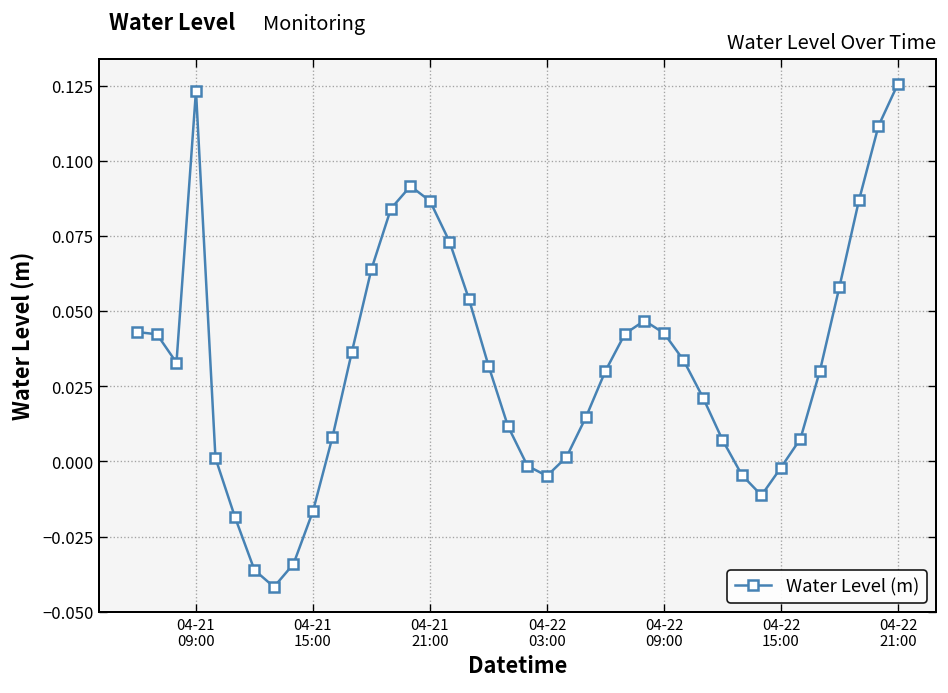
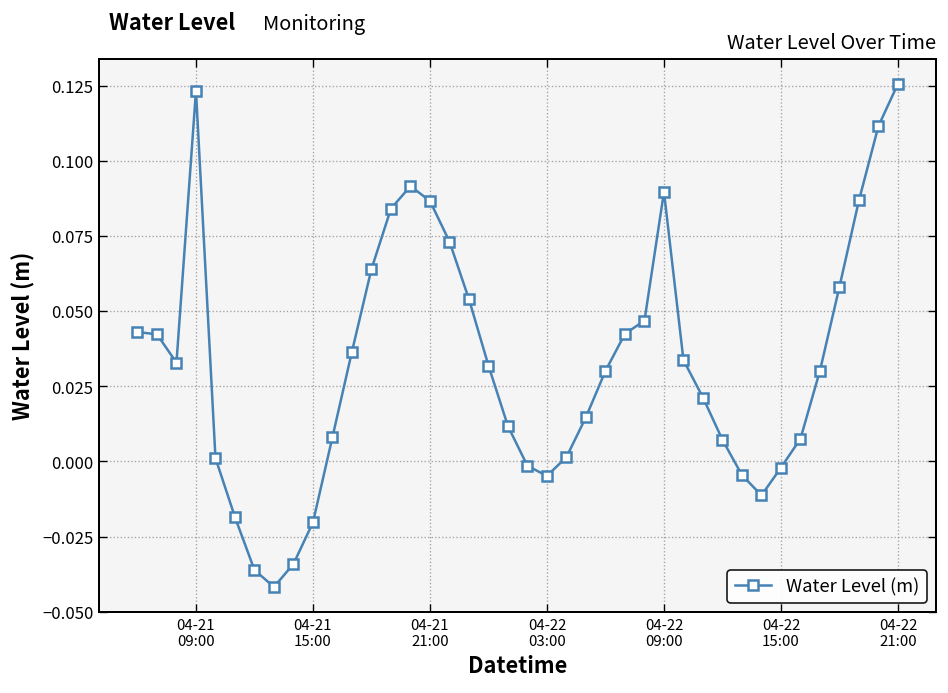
  {
    "04-21 09:00": 0.123,
-   "04-21 15:00": -0.017,
+   "04-21 15:00": -0.020,
    "04-21 21:00": 0.087,
    "04-22 03:00": -0.005,
-   "04-22 09:00": 0.043,
+   "04-22 09:00": 0.090,
    "04-22 15:00": -0.002,
    "04-22 21:00": 0.126
  }
